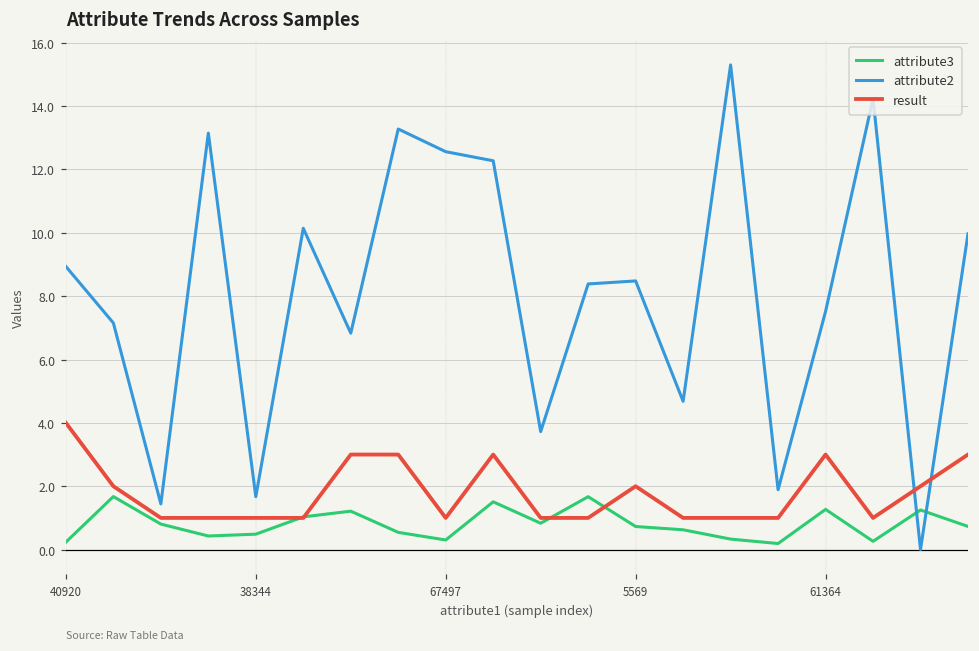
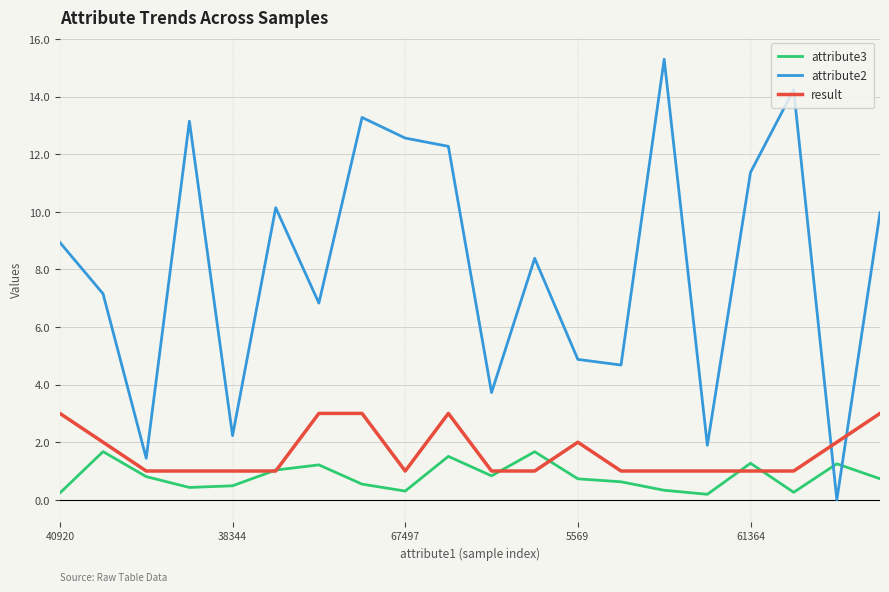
  {
    "attribute3": {
      "40920": 0.2,
      "38344": 0.5,
      "67497": 0.3,
      "5569": 0.7,
      "61364": 1.3
    },
    "attribute2": {
      "40920": 8.9,
-     "38344": 1.7,
+     "38344": 2.2,
      "67497": 12.6,
-     "5569": 8.5,
-     "61364": 7.5
+     "5569": 4.9,
+     "61364": 11.4
    },
    "result": {
-     "40920": 4,
+     "40920": 3,
      "38344": 1,
      "67497": 1,
      "5569": 2,
-     "61364": 3
+     "61364": 1
    }
  }
